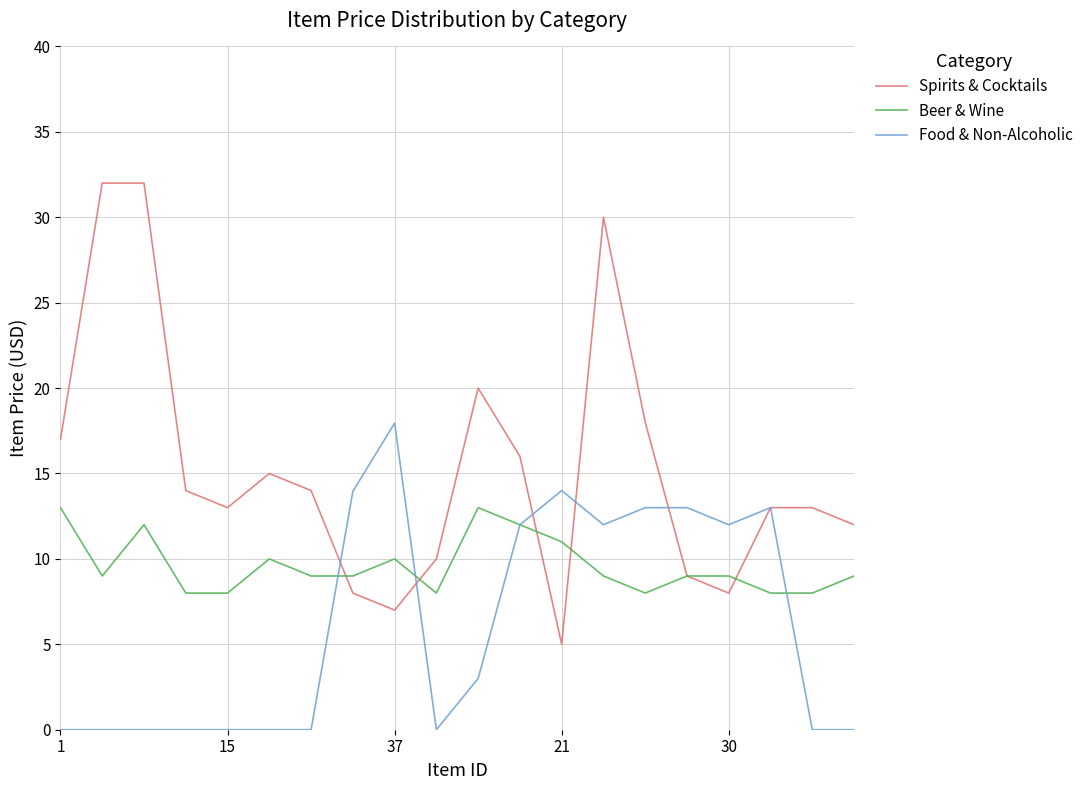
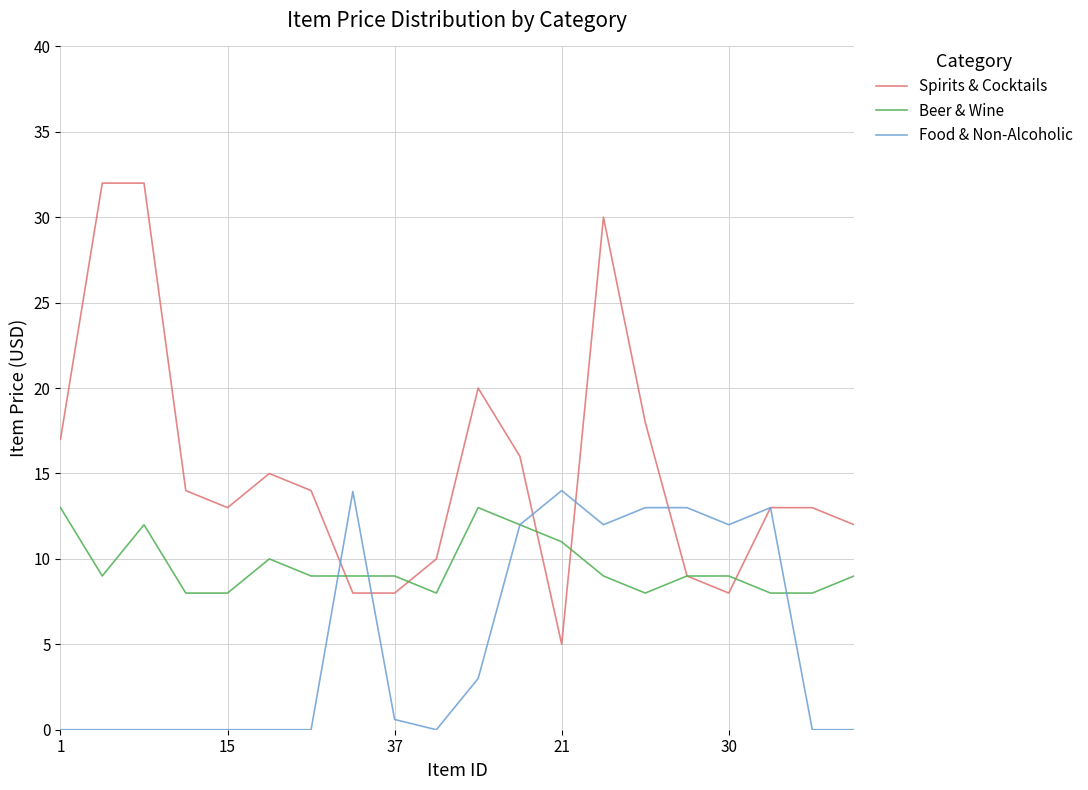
  {
    "Spirits & Cocktails": {
-     "37": 7,
+     "37": 8,
      "21": 5,
      "30": 8
    },
    "Beer & Wine": {
-     "37": 10,
+     "37": 9,
      "21": 11,
      "30": 9
    },
    "Food & Non-Alcoholic": {
-     "37": 18.0,
+     "37": 0.6,
      "21": 14.0,
      "30": 12.0
    }
  }
